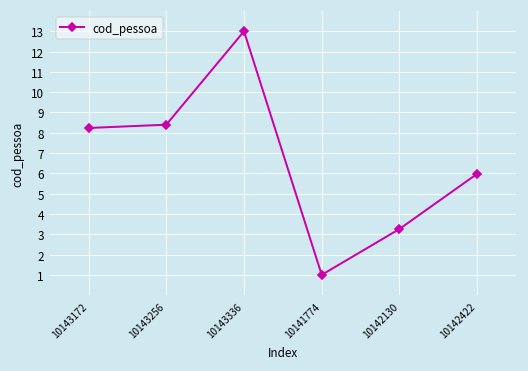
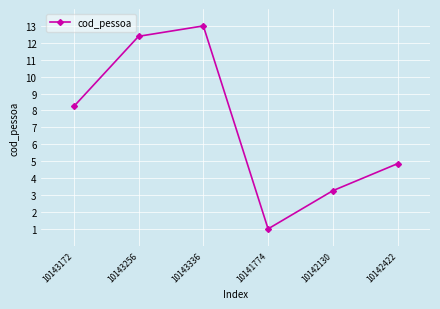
  {
    "10143172": 8.2,
-   "10143256": 8.4,
+   "10143256": 12.4,
    "10143336": 13.0,
    "10141774": 1.0,
    "10142130": 3.3,
-   "10142422": 6.0
+   "10142422": 4.9
  }
